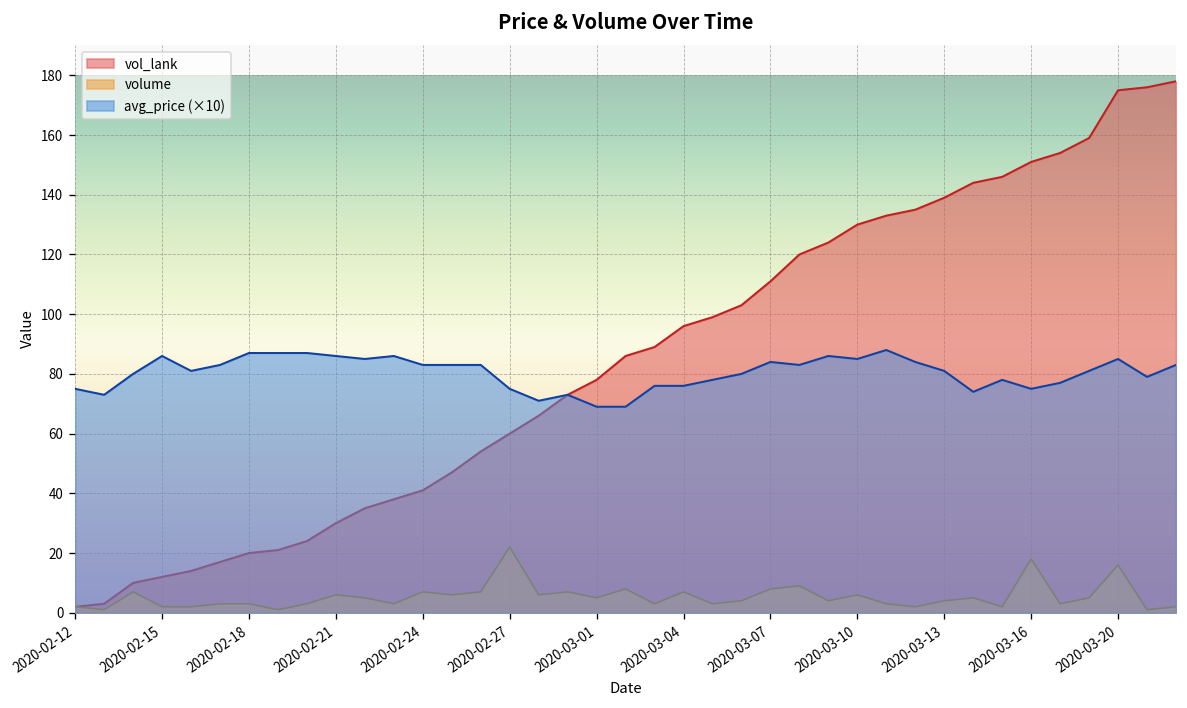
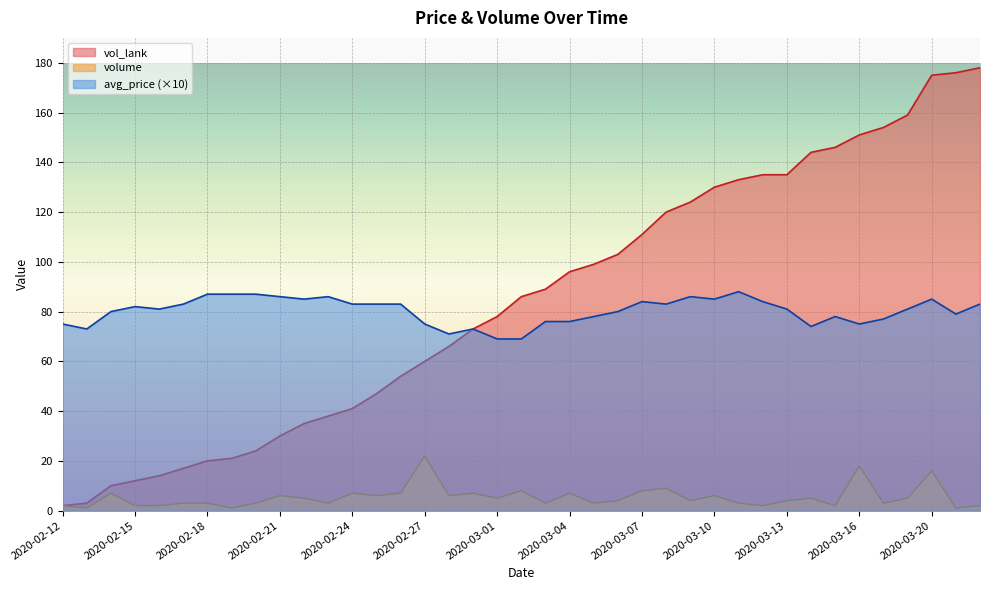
  {
    "vol_lank": {
      "2020-02-15": 12,
      "2020-02-18": 20,
      "2020-02-21": 30,
      "2020-02-24": 41,
      "2020-02-27": 60,
      "2020-03-01": 78,
      "2020-03-04": 96,
      "2020-03-07": 111,
      "2020-03-10": 130,
-     "2020-03-13": 139,
+     "2020-03-13": 135,
      "2020-03-16": 151,
      "2020-03-20": 175
    },
    "volume": {
      "2020-02-15": 2,
      "2020-02-18": 3,
      "2020-02-21": 6,
      "2020-02-24": 7,
      "2020-02-27": 22,
      "2020-03-01": 5,
      "2020-03-04": 7,
      "2020-03-07": 8,
      "2020-03-10": 6,
      "2020-03-13": 4,
      "2020-03-16": 18,
      "2020-03-20": 16
    },
    "avg_price (×10)": {
      "2020-02-12": 75,
-     "2020-02-15": 86,
+     "2020-02-15": 82,
      "2020-02-18": 87,
      "2020-02-21": 86,
      "2020-02-24": 83,
      "2020-02-27": 75,
      "2020-03-01": 69,
      "2020-03-04": 76,
      "2020-03-07": 84,
      "2020-03-10": 85,
      "2020-03-13": 81,
      "2020-03-16": 75,
      "2020-03-20": 85
    }
  }
